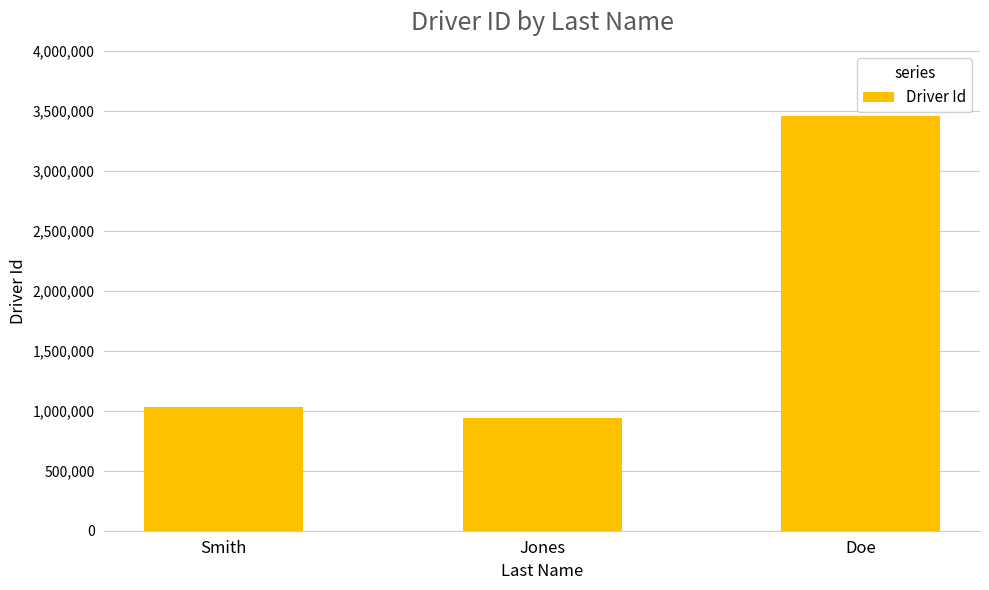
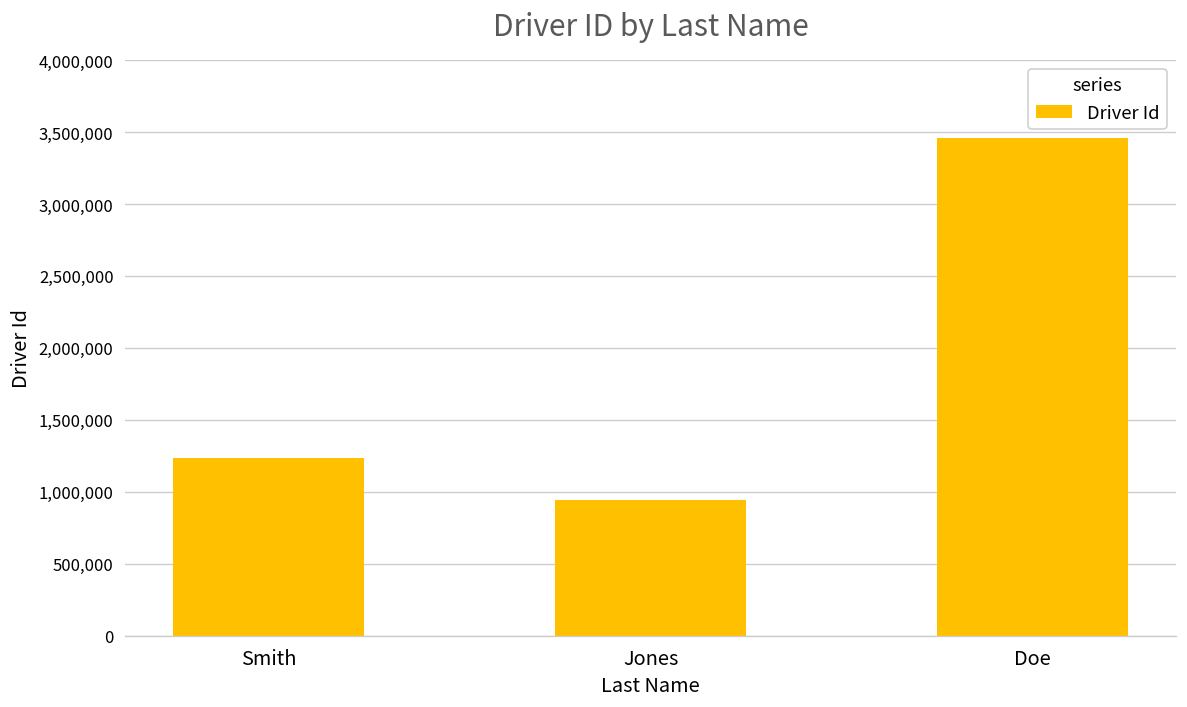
  {
-   "Smith": "1,030,000",
+   "Smith": "1,230,000",
    "Jones": "940,000",
    "Doe": "3,460,000"
  }
